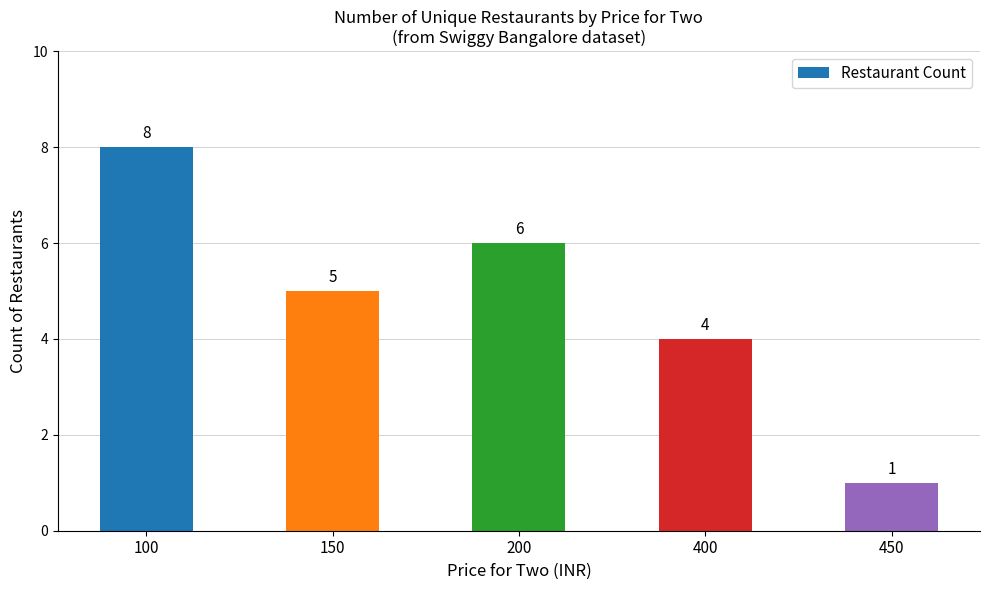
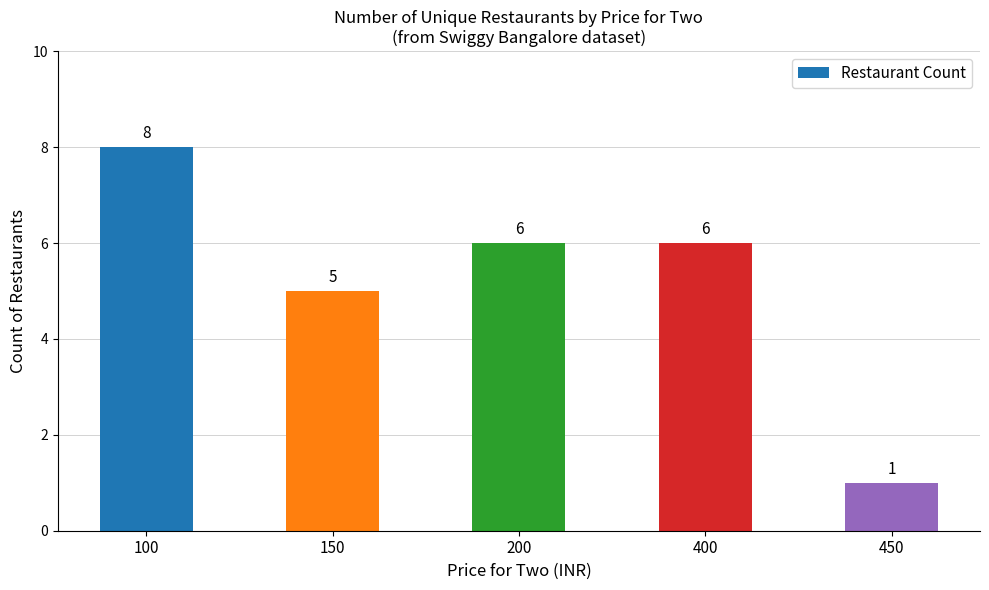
  {
    "100": 8,
    "150": 5,
    "200": 6,
-   "400": 4,
+   "400": 6,
    "450": 1
  }
